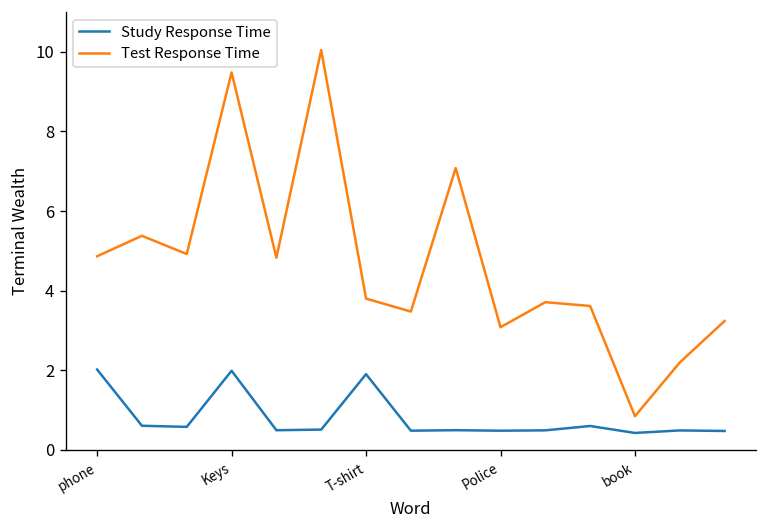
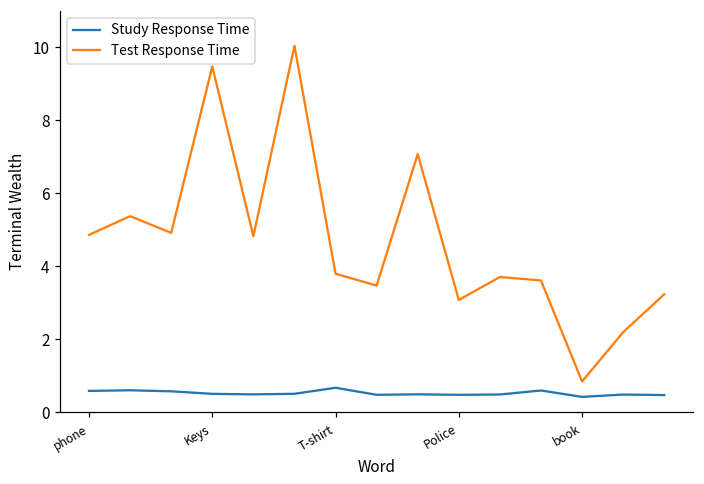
  {
    "Study Response Time": {
-     "phone": 2.0,
-     "Keys": 2.0,
-     "T-shirt": 1.9,
+     "phone": 0.6,
+     "Keys": 0.5,
+     "T-shirt": 0.7,
      "Police": 0.5,
      "book": 0.4
    },
    "Test Response Time": {
      "phone": 4.9,
      "Keys": 9.5,
      "T-shirt": 3.8,
      "Police": 3.1,
      "book": 0.8
    }
  }
